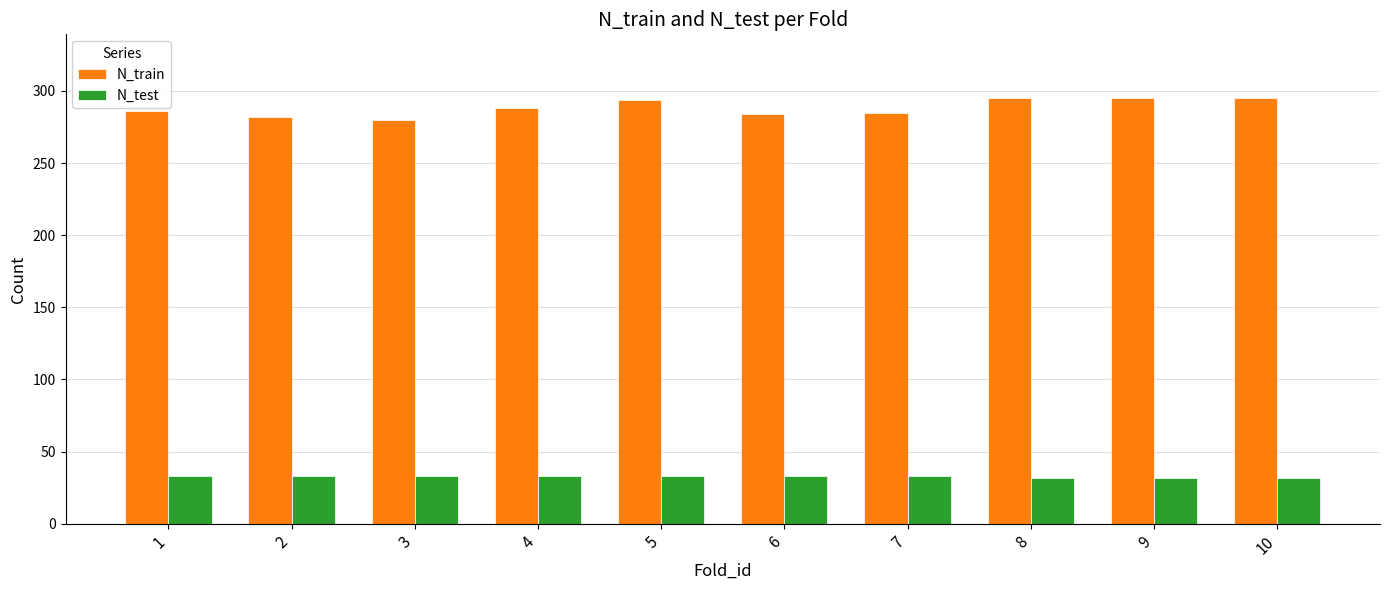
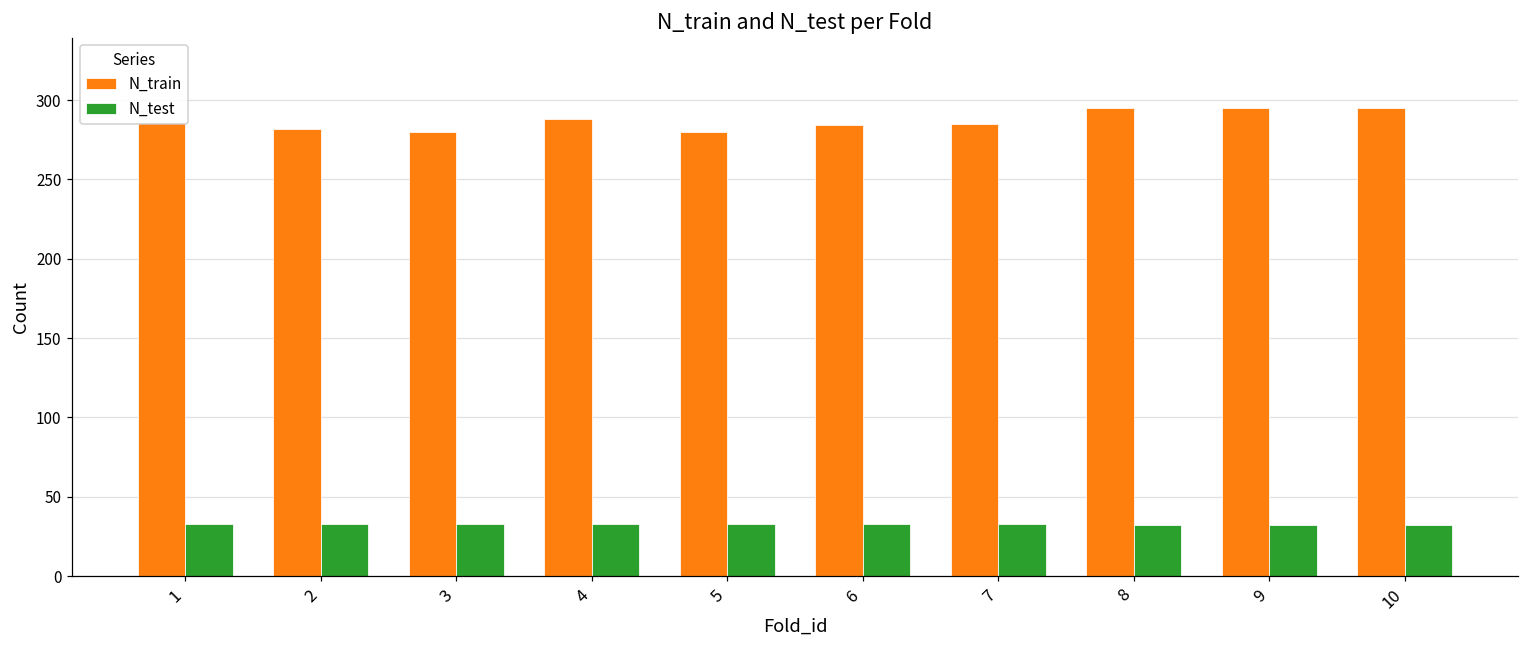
  {
    "N_train": {
      "1": 286,
      "2": 282,
      "3": 280,
      "4": 288,
-     "5": 294,
+     "5": 280,
      "6": 284,
      "7": 285,
      "8": 295,
      "9": 295,
      "10": 295
    },
    "N_test": {
      "1": 33,
      "2": 33,
      "3": 33,
      "4": 33,
      "5": 33,
      "6": 33,
      "7": 33,
      "8": 32,
      "9": 32,
      "10": 32
    }
  }
